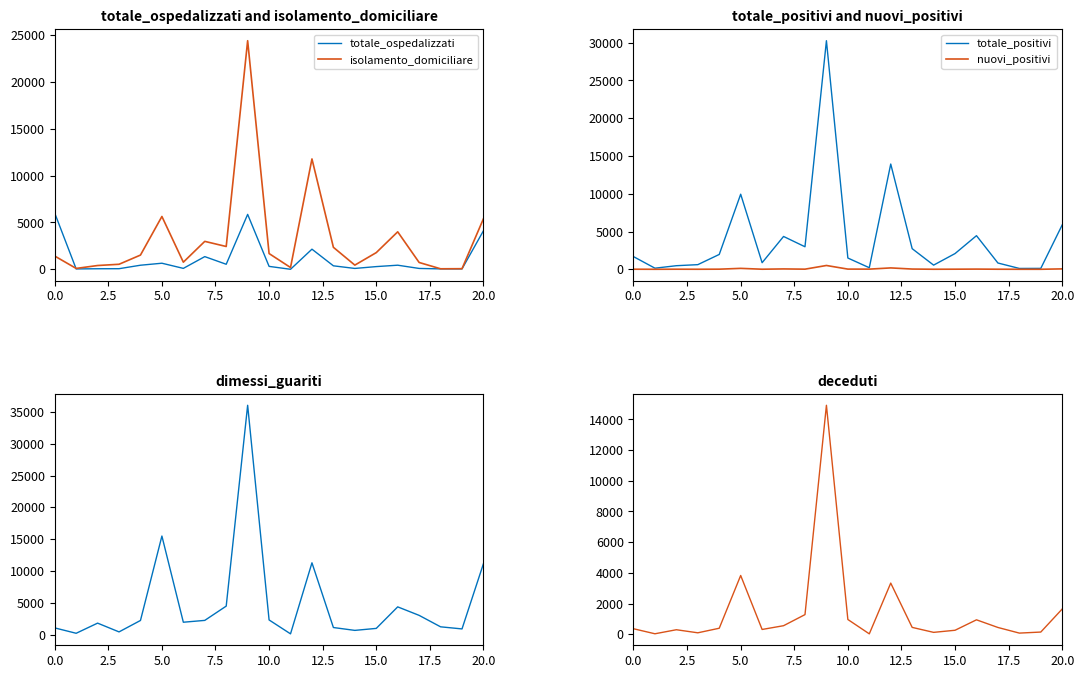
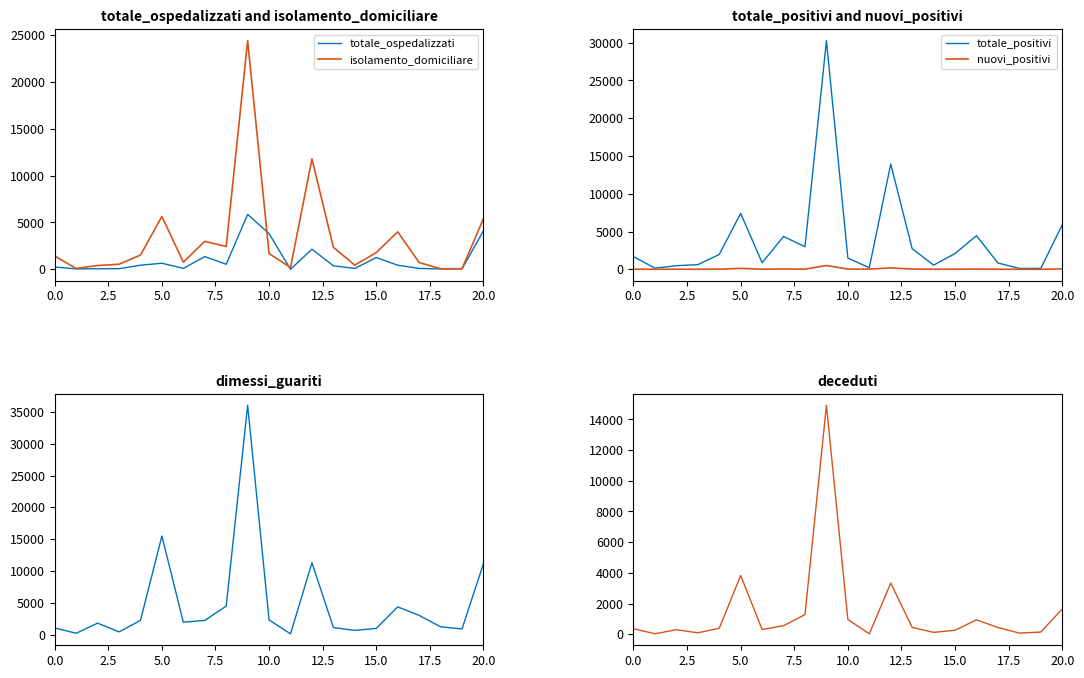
  {
    "totale_ospedalizzati and isolamento_domiciliare": {
      "totale_ospedalizzati": {
-       "0.0": 6000,
+       "0.0": 0,
        "5.0": 1000,
-       "10.0": 0,
-       "15.0": 0,
+       "10.0": 4000,
+       "15.0": 1000,
        "20.0": 4000
      },
      "isolamento_domiciliare": {
        "0.0": 1000,
        "5.0": 6000,
        "10.0": 2000,
        "15.0": 2000,
        "20.0": 5000
      }
    },
    "totale_positivi and nuovi_positivi": {
      "totale_positivi": {
        "0.0": 2000,
-       "5.0": 10000,
+       "5.0": 7000,
        "10.0": 1000,
        "15.0": 2000,
        "20.0": 6000
      },
      "nuovi_positivi": {
        "0.0": 0,
        "5.0": 0,
        "10.0": 0,
        "15.0": 0,
        "20.0": 0
      }
    },
    "dimessi_guariti": {
      "0.0": 1000,
      "5.0": 15000,
      "10.0": 2000,
      "15.0": 1000,
      "20.0": 11000
    },
    "deceduti": {
      "0.0": 400,
      "5.0": 3800,
      "10.0": 1000,
      "15.0": 300,
      "20.0": 1600
    }
  }
